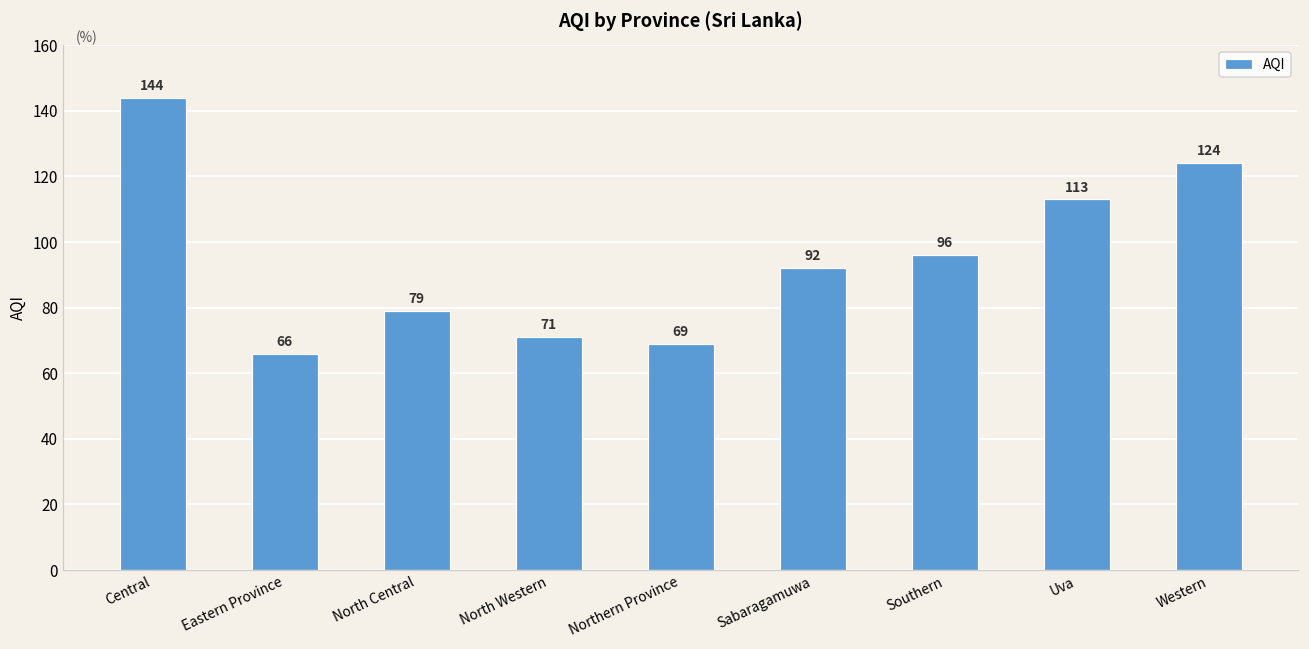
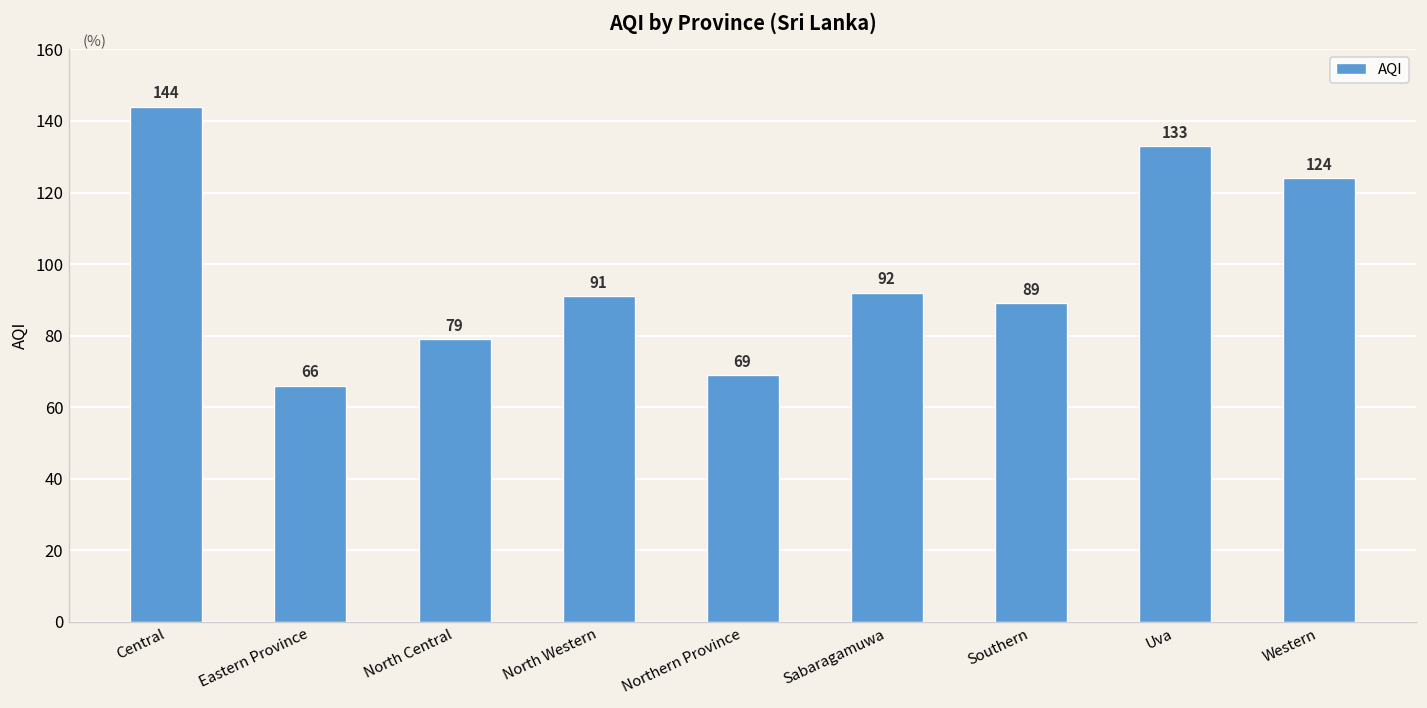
  {
    "Central": 144,
    "Eastern Province": 66,
    "North Central": 79,
-   "North Western": 71,
+   "North Western": 91,
    "Northern Province": 69,
    "Sabaragamuwa": 92,
-   "Southern": 96,
-   "Uva": 113,
+   "Southern": 89,
+   "Uva": 133,
    "Western": 124
  }
